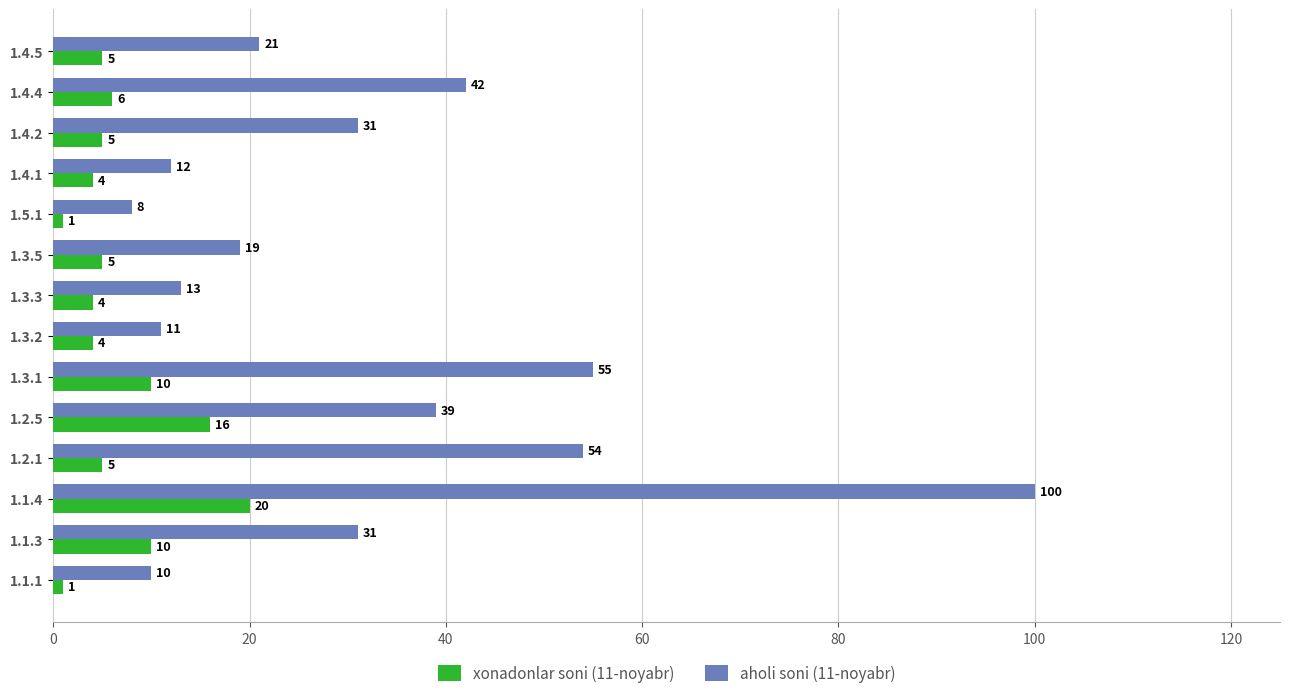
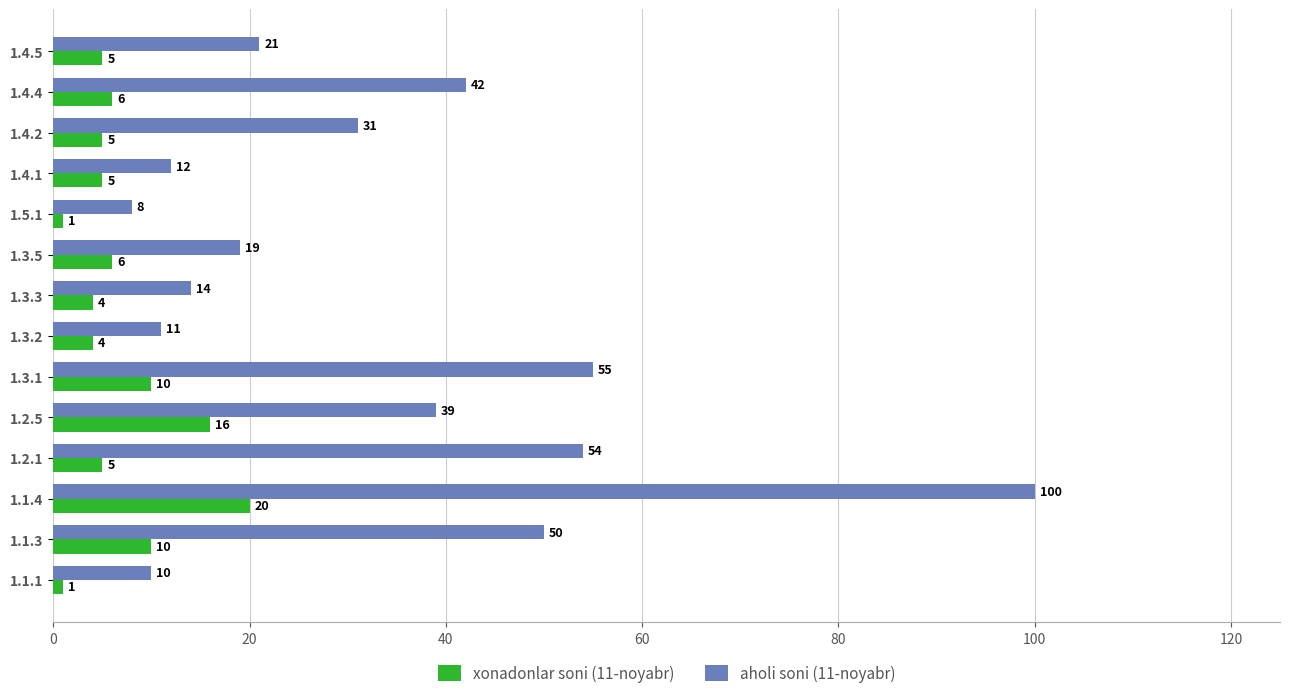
  {
    "xonadonlar soni (11-noyabr)": {
      "1.4.5": 5,
      "1.4.4": 6,
      "1.4.2": 5,
-     "1.4.1": 4,
+     "1.4.1": 5,
      "1.5.1": 1,
-     "1.3.5": 5,
+     "1.3.5": 6,
      "1.3.3": 4,
      "1.3.2": 4,
      "1.3.1": 10,
      "1.2.5": 16,
      "1.2.1": 5,
      "1.1.4": 20,
      "1.1.3": 10,
      "1.1.1": 1
    },
    "aholi soni (11-noyabr)": {
      "1.4.5": 21,
      "1.4.4": 42,
      "1.4.2": 31,
      "1.4.1": 12,
      "1.5.1": 8,
      "1.3.5": 19,
-     "1.3.3": 13,
+     "1.3.3": 14,
      "1.3.2": 11,
      "1.3.1": 55,
      "1.2.5": 39,
      "1.2.1": 54,
      "1.1.4": 100,
-     "1.1.3": 31,
+     "1.1.3": 50,
      "1.1.1": 10
    }
  }
